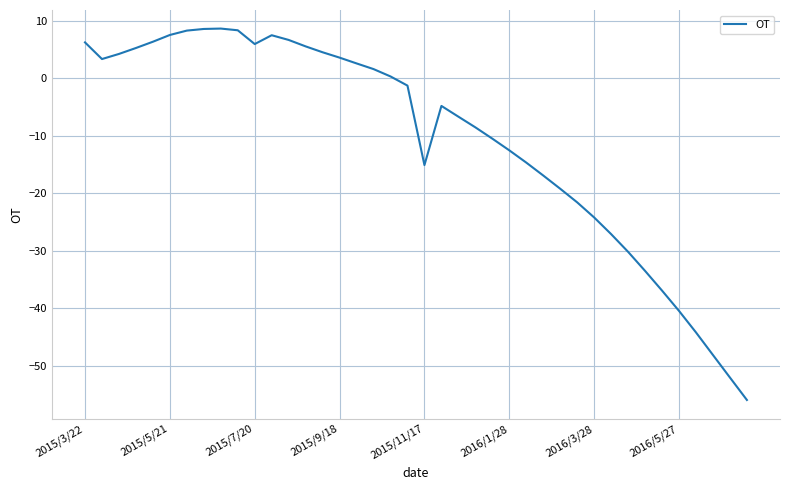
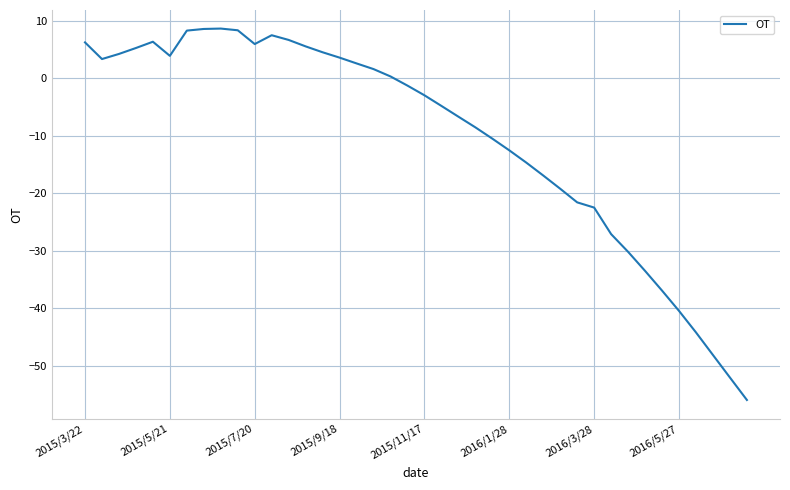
  {
    "2015/3/22": 6,
-   "2015/5/21": 8,
+   "2015/5/21": 4,
    "2015/7/20": 6,
    "2015/9/18": 4,
-   "2015/11/17": -15,
+   "2015/11/17": -3,
    "2016/1/28": -13,
-   "2016/3/28": -24,
+   "2016/3/28": -22,
    "2016/5/27": -40
  }
